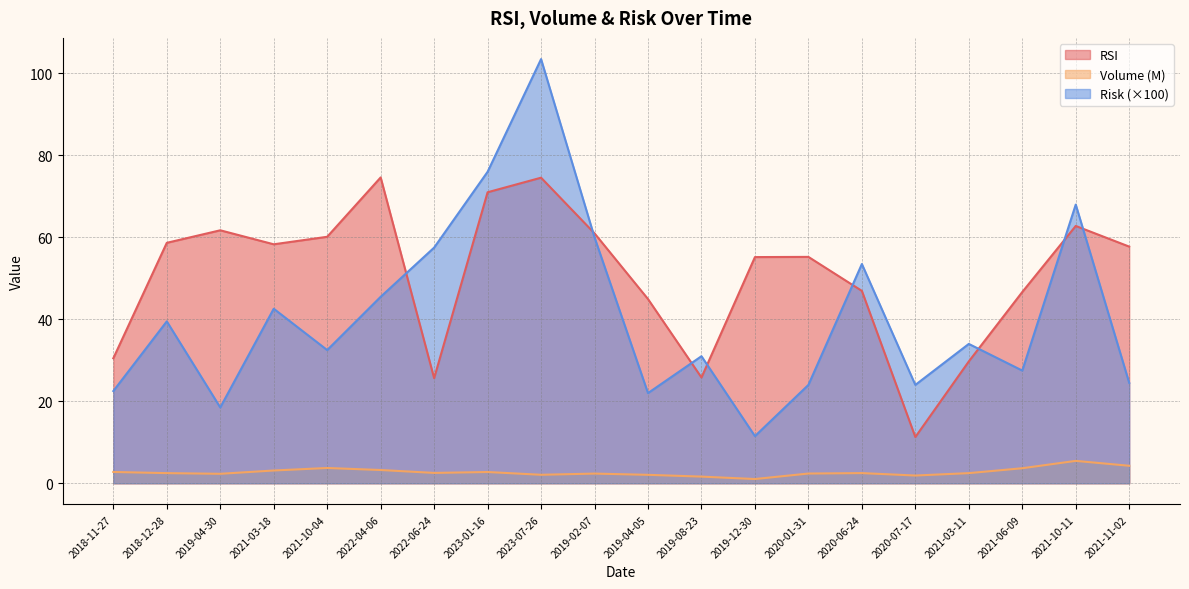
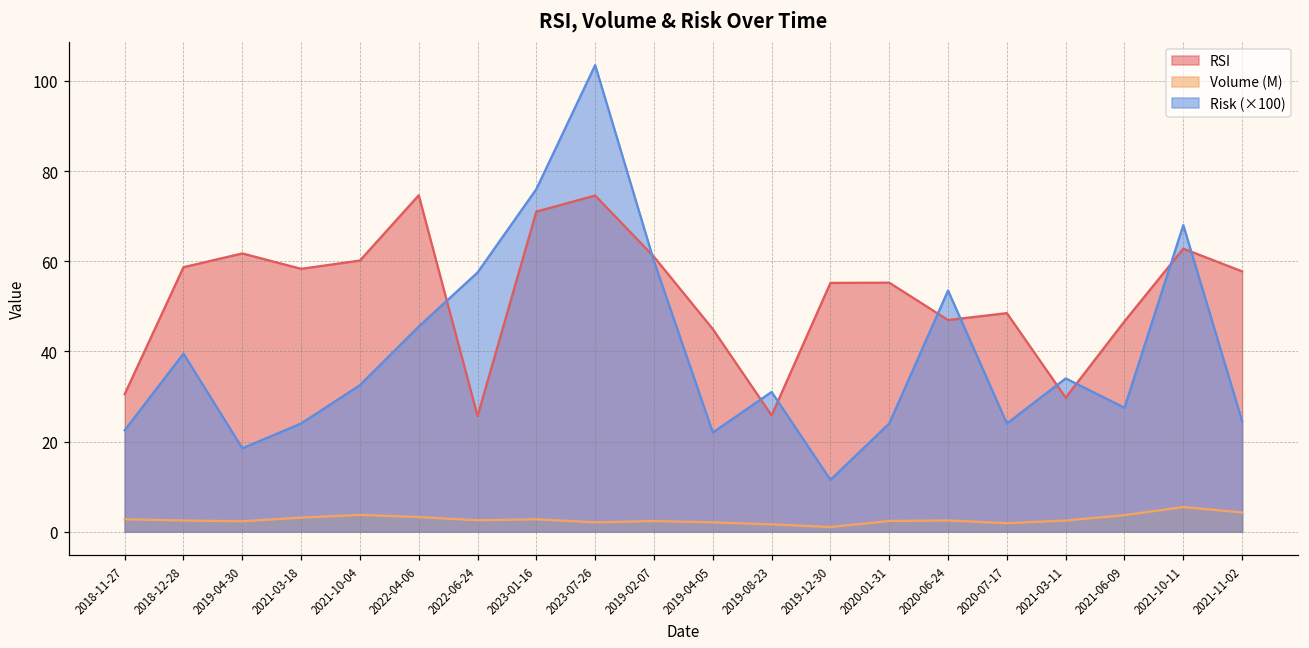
  {
    "RSI": {
      "2018-11-27": 31,
      "2018-12-28": 59,
      "2019-04-30": 62,
      "2021-03-18": 58,
      "2021-10-04": 60,
      "2022-04-06": 75,
      "2022-06-24": 26,
      "2023-01-16": 71,
      "2023-07-26": 75,
      "2019-02-07": 61,
      "2019-04-05": 45,
      "2019-08-23": 26,
      "2019-12-30": 55,
      "2020-01-31": 55,
      "2020-06-24": 47,
-     "2020-07-17": 11,
+     "2020-07-17": 48,
      "2021-03-11": 30,
      "2021-06-09": 47,
      "2021-10-11": 63,
      "2021-11-02": 58
    },
    "Volume (M)": {
      "2018-11-27": 3,
      "2018-12-28": 2,
      "2019-04-30": 2,
      "2021-03-18": 3,
      "2021-10-04": 4,
      "2022-04-06": 3,
      "2022-06-24": 3,
      "2023-01-16": 3,
      "2023-07-26": 2,
      "2019-02-07": 2,
      "2019-04-05": 2,
      "2019-08-23": 2,
      "2019-12-30": 1,
      "2020-01-31": 2,
      "2020-06-24": 2,
      "2020-07-17": 2,
      "2021-03-11": 2,
      "2021-06-09": 4,
      "2021-10-11": 5,
      "2021-11-02": 4
    },
    "Risk (×100)": {
      "2018-11-27": 23,
      "2018-12-28": 39,
      "2019-04-30": 18,
-     "2021-03-18": 43,
+     "2021-03-18": 24,
      "2021-10-04": 32,
      "2022-04-06": 45,
      "2022-06-24": 58,
      "2023-01-16": 76,
      "2023-07-26": 103,
      "2019-02-07": 60,
      "2019-04-05": 22,
      "2019-08-23": 31,
      "2019-12-30": 11,
      "2020-01-31": 24,
      "2020-06-24": 53,
      "2020-07-17": 24,
      "2021-03-11": 34,
      "2021-06-09": 28,
      "2021-10-11": 68,
      "2021-11-02": 24
    }
  }
